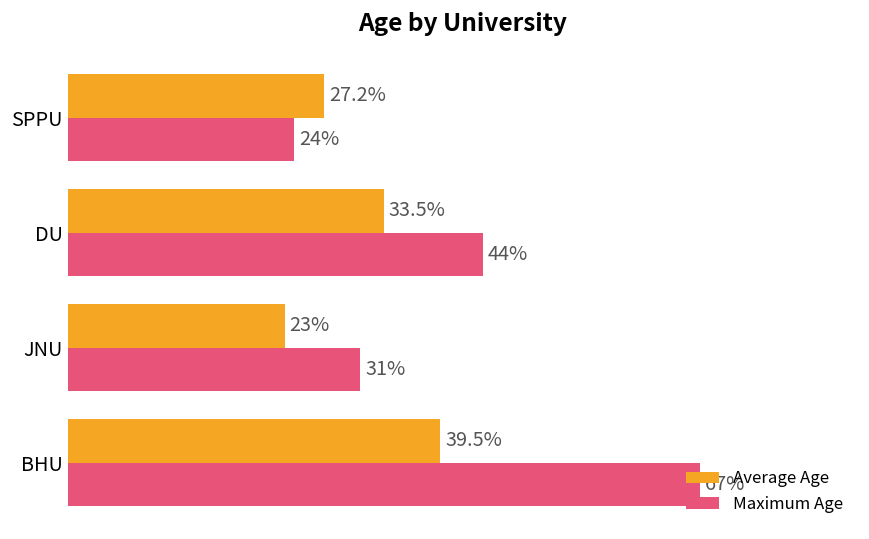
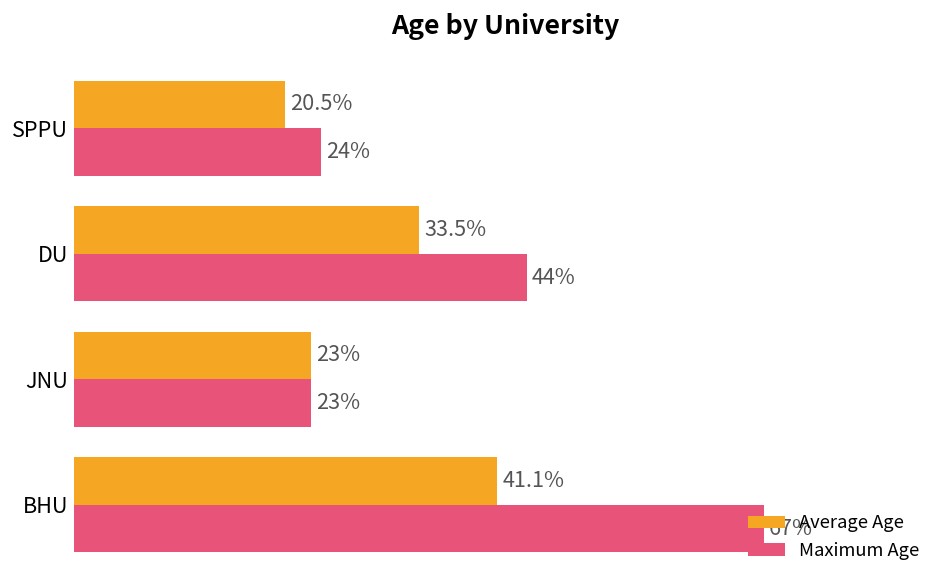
  {
    "Average Age": {
-     "SPPU": "27.2%",
+     "SPPU": "20.5%",
      "DU": "33.5%",
      "JNU": "23%",
-     "BHU": "39.5%"
+     "BHU": "41.1%"
    },
    "Maximum Age": {
      "SPPU": "24%",
      "DU": "44%",
-     "JNU": "31%",
+     "JNU": "23%",
      "BHU": "67%"
    }
  }
